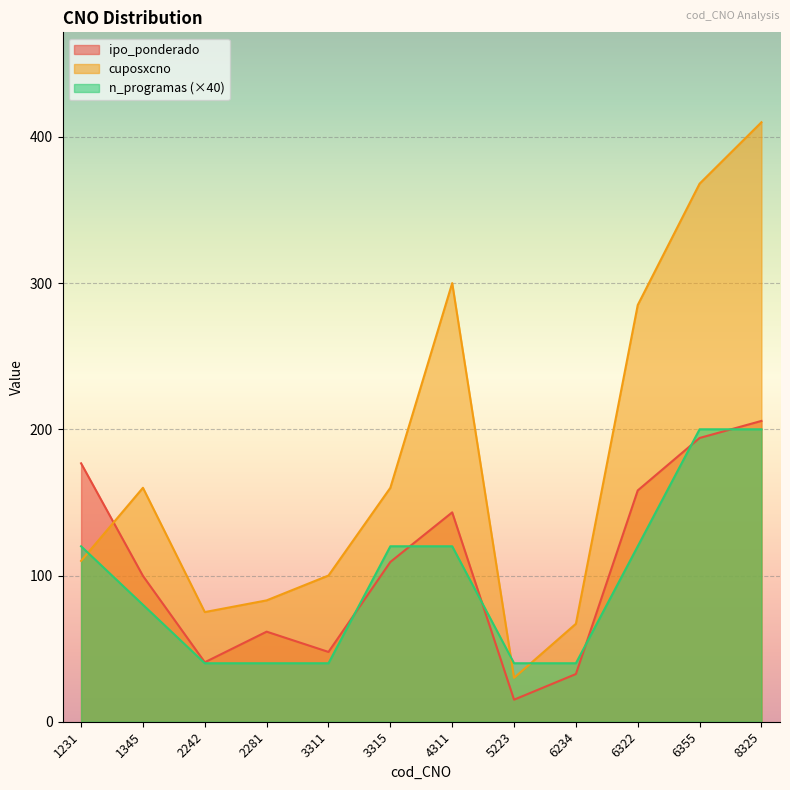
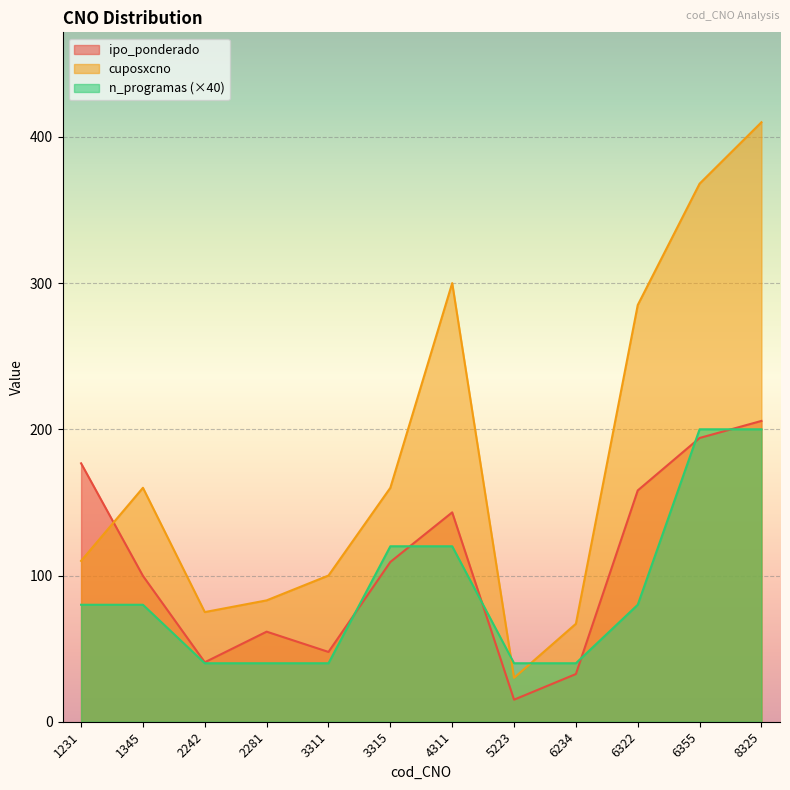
  {
    "ipo_ponderado": {
      "1231": 177,
      "1345": 100,
      "2281": 62,
      "3311": 48,
      "3315": 109,
      "4311": 143,
      "5223": 15,
      "6234": 33,
      "6322": 158,
      "6355": 194,
      "8325": 206
    },
    "cuposxcno": {
      "1231": 110,
      "1345": 160,
      "2242": 75,
      "2281": 83,
      "3311": 100,
      "3315": 160,
      "4311": 300,
      "5223": 30,
      "6234": 67,
      "6322": 285,
      "6355": 368,
      "8325": 410
    },
    "n_programas (×40)": {
-     "1231": 120,
+     "1231": 80,
      "1345": 80,
      "2281": 40,
      "3311": 40,
      "3315": 120,
      "4311": 120,
      "5223": 40,
      "6234": 40,
-     "6322": 120,
+     "6322": 80,
      "6355": 200,
      "8325": 200
    }
  }
